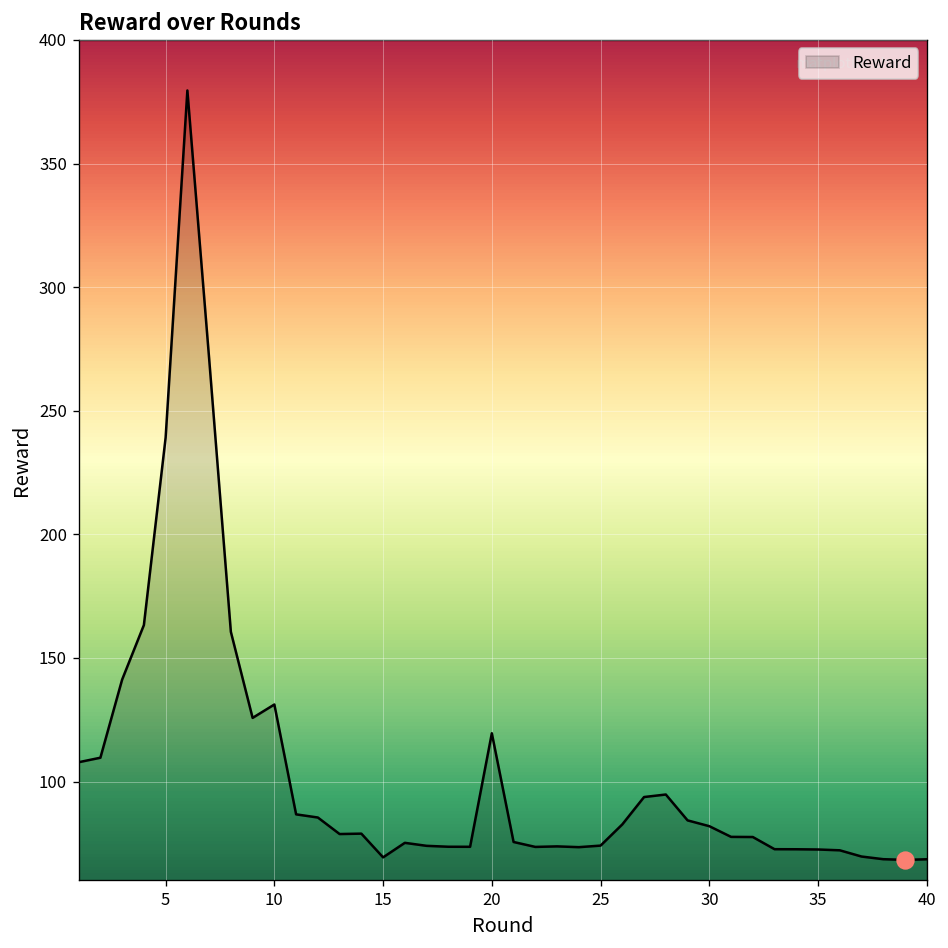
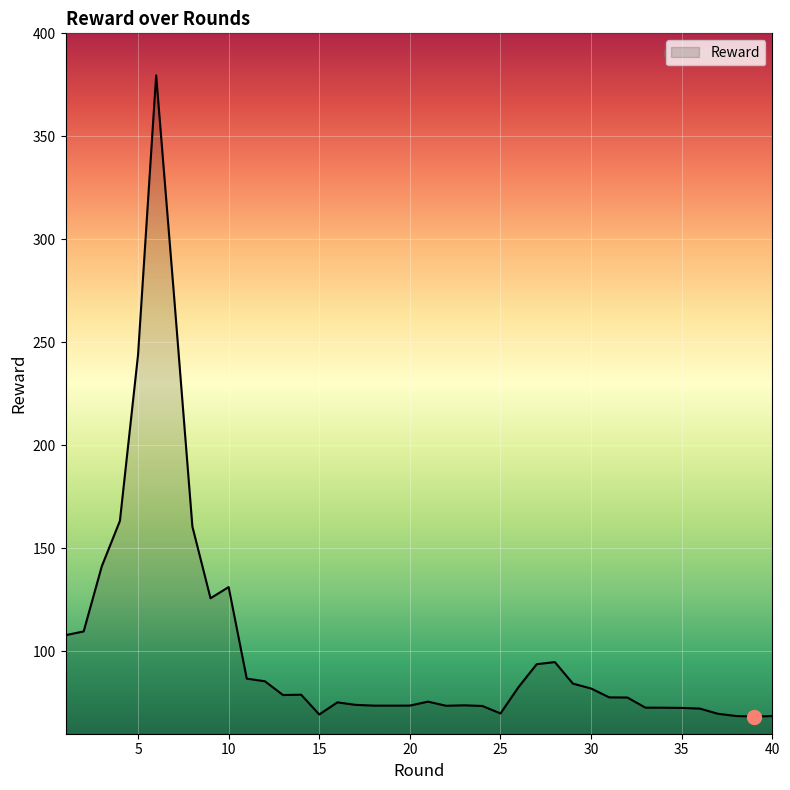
  {
    "Reward": {
-     "5": 239,
+     "5": 244,
      "10": 131,
      "15": 69,
-     "20": 120,
-     "25": 74,
+     "20": 74,
+     "25": 70,
      "30": 82,
      "35": 73,
      "40": 69
    }
  }
